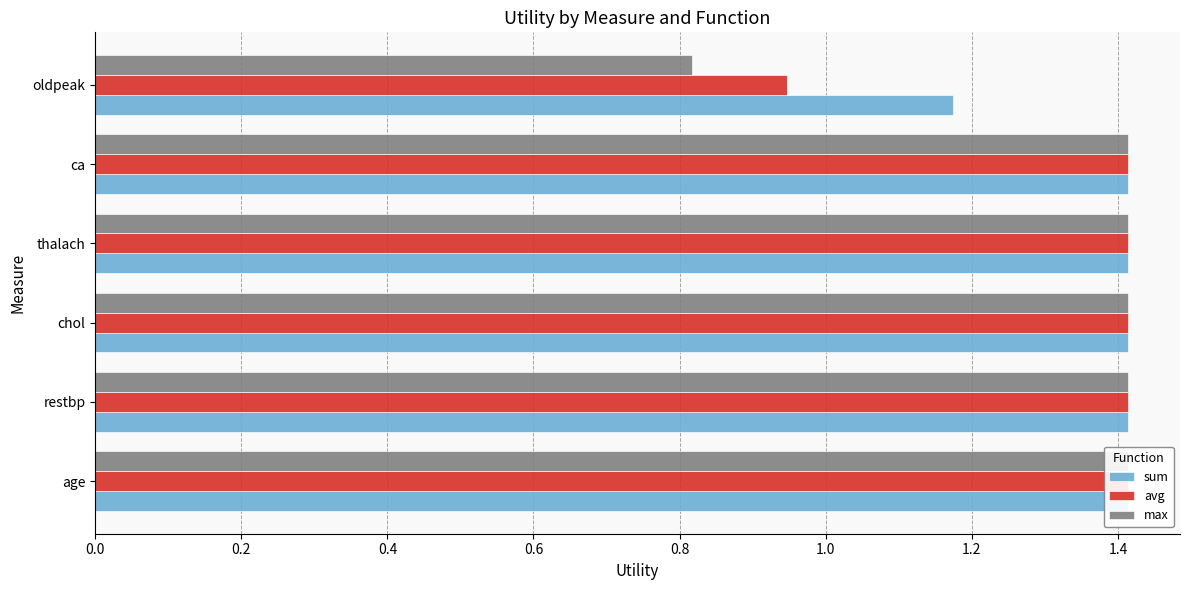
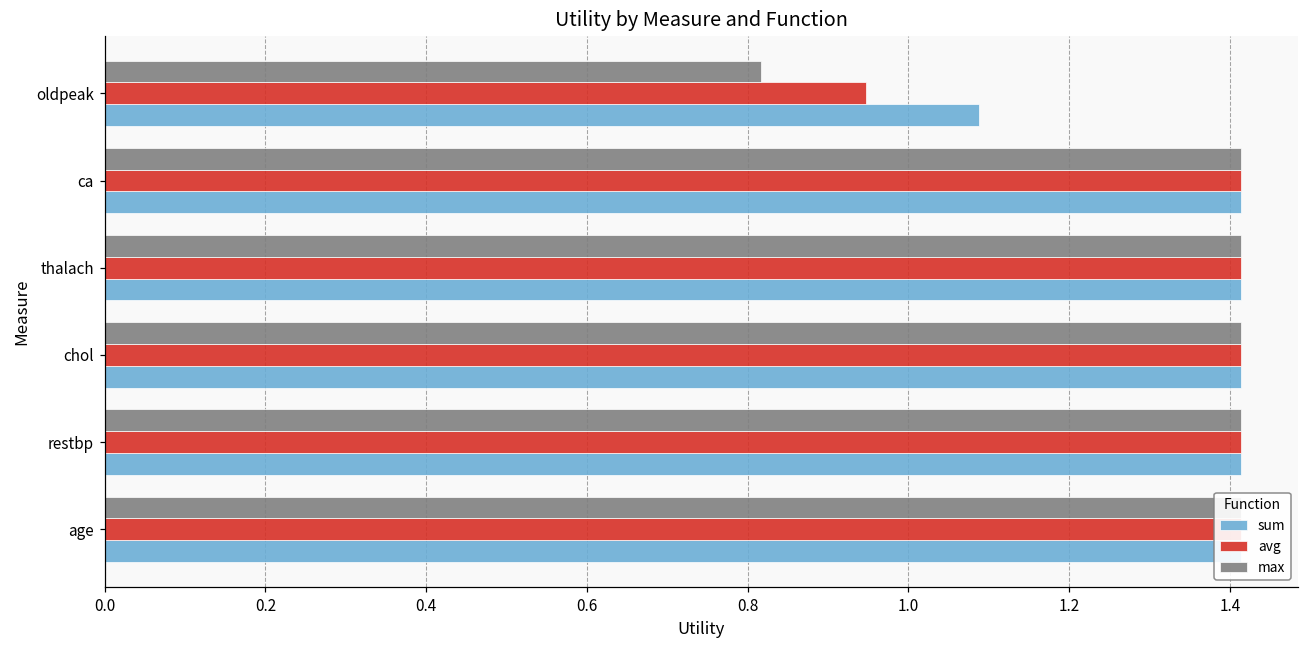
  {
    "sum": {
-     "oldpeak": 1.17,
+     "oldpeak": 1.09,
      "ca": 1.41,
      "thalach": 1.41,
      "chol": 1.41,
      "restbp": 1.41
    },
    "avg": {
      "oldpeak": 0.95,
      "ca": 1.41,
      "thalach": 1.41,
      "chol": 1.41,
      "restbp": 1.41
    },
    "max": {
      "oldpeak": 0.82,
      "ca": 1.41,
      "thalach": 1.41,
      "chol": 1.41,
      "restbp": 1.41
    }
  }
